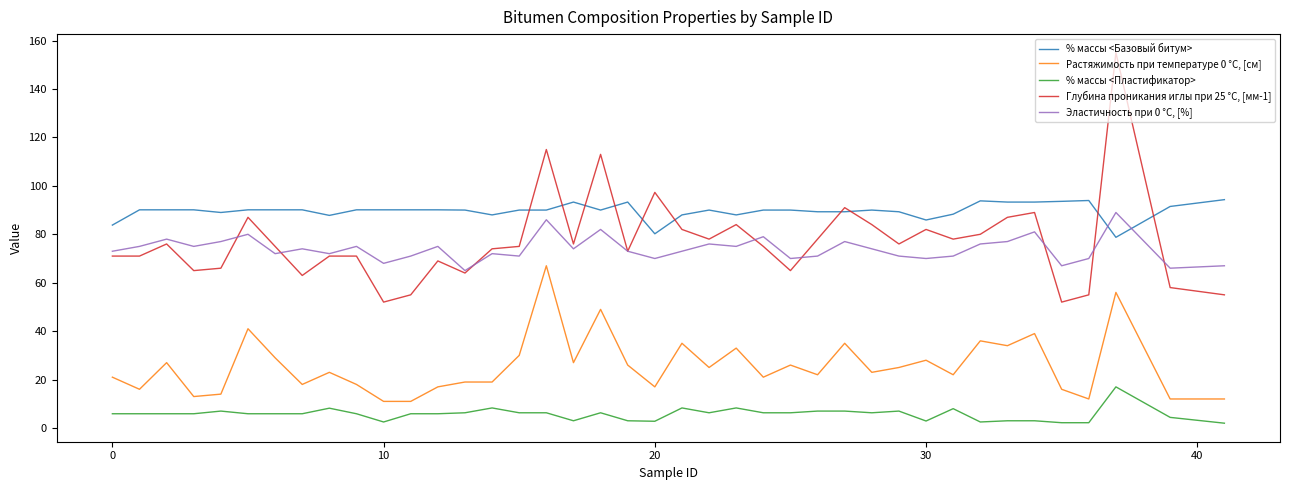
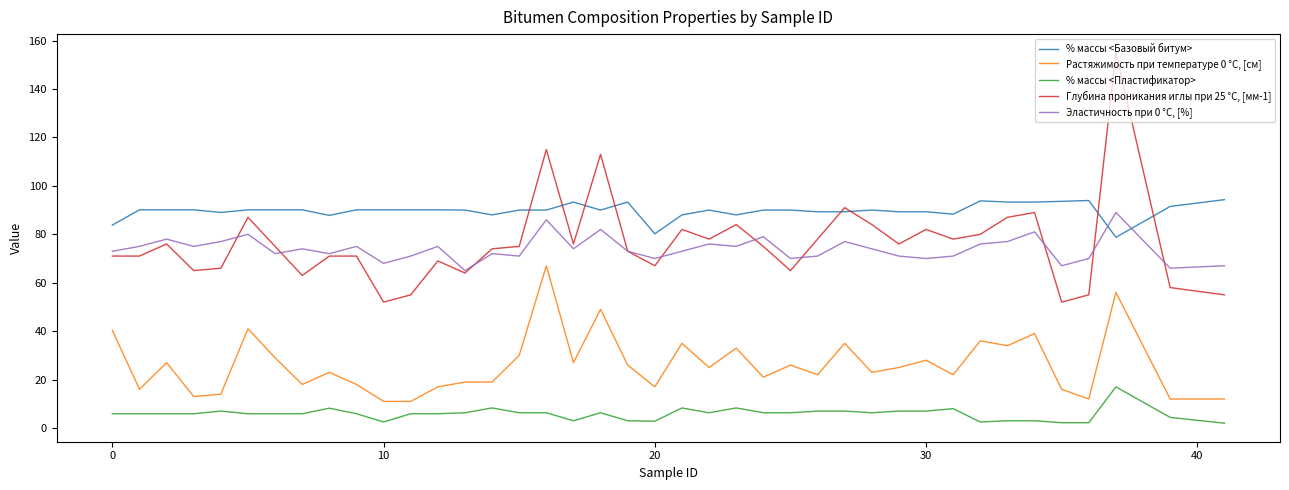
  {
    "% массы <Базовый битум>": {
      "0": 84,
      "10": 90,
      "20": 80,
-     "30": 86
+     "30": 89
    },
    "Растяжимость при температуре 0 °С, [см]": {
-     "0": 21,
+     "0": 40,
      "10": 11,
      "20": 17,
      "30": 28
    },
    "% массы <Пластификатор>": {
      "0": 6,
      "10": 3,
      "20": 3,
-     "30": 3
+     "30": 7
    },
    "Глубина проникания иглы при 25 °С, [мм-1]": {
      "0": 71,
      "10": 52,
-     "20": 97,
+     "20": 67,
      "30": 82
    },
    "Эластичность при 0 °С, [%]": {
      "0": 73,
      "10": 68,
      "20": 70,
      "30": 70
    }
  }
